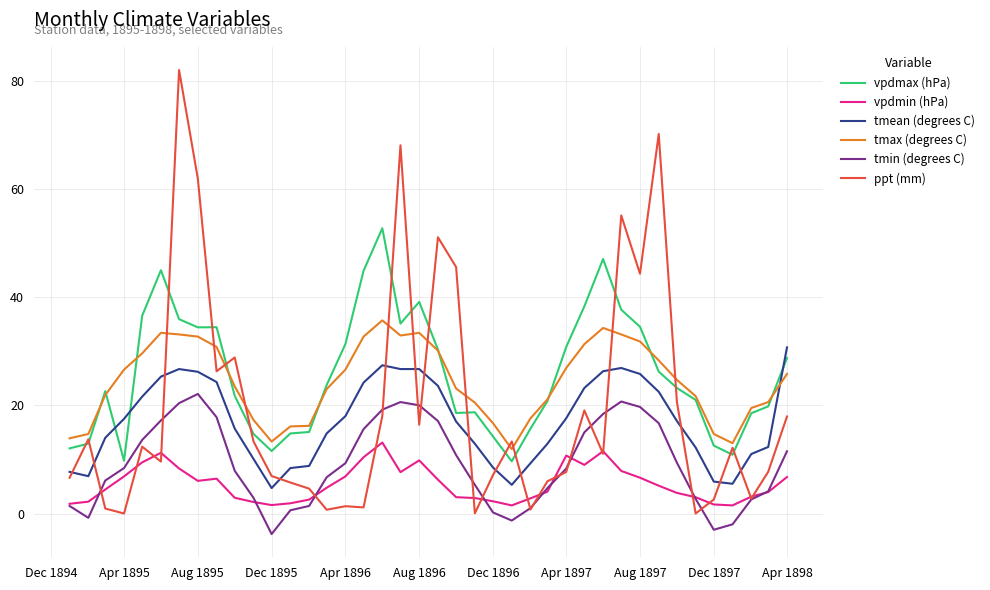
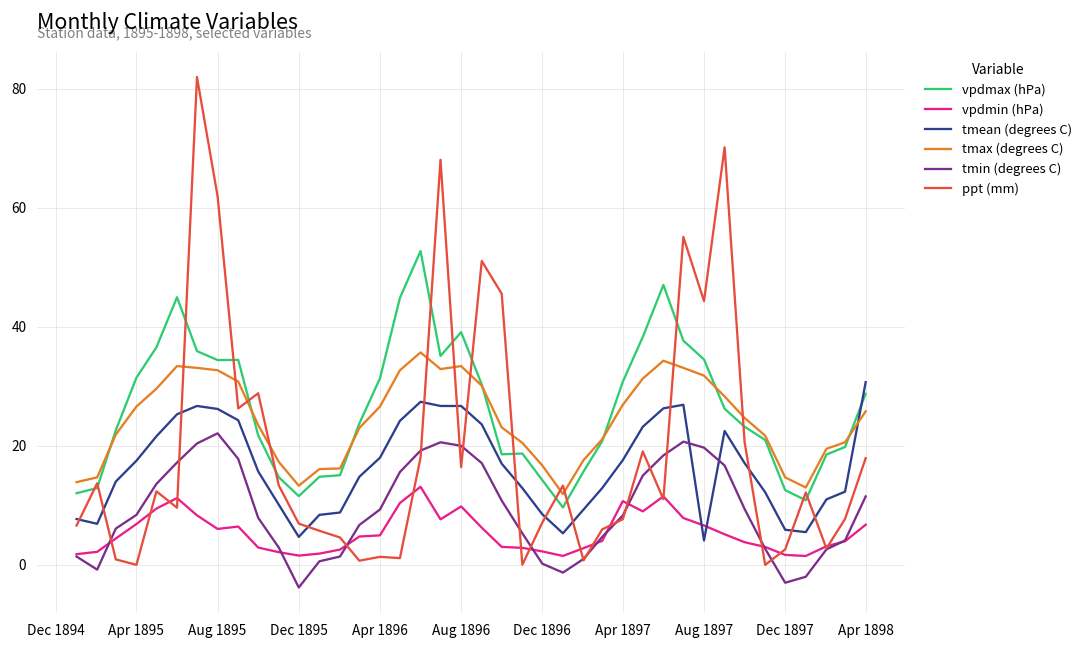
  {
    "vpdmax (hPa)": {
-     "Apr 1895": 10,
+     "Apr 1895": 31,
      "Aug 1895": 34,
      "Dec 1895": 12,
      "Apr 1896": 31,
      "Aug 1896": 39,
      "Dec 1896": 14,
      "Apr 1897": 31,
      "Aug 1897": 35,
      "Dec 1897": 13,
      "Apr 1898": 29
    },
    "vpdmin (hPa)": {
      "Apr 1895": 7,
      "Aug 1895": 6,
      "Dec 1895": 2,
-     "Apr 1896": 7,
+     "Apr 1896": 5,
      "Aug 1896": 10,
      "Dec 1896": 2,
      "Apr 1897": 11,
      "Aug 1897": 7,
      "Dec 1897": 2,
      "Apr 1898": 7
    },
    "tmean (degrees C)": {
      "Apr 1895": 18,
      "Aug 1895": 26,
      "Dec 1895": 5,
      "Apr 1896": 18,
      "Aug 1896": 27,
      "Dec 1896": 9,
      "Apr 1897": 18,
-     "Aug 1897": 26,
+     "Aug 1897": 4,
      "Dec 1897": 6,
      "Apr 1898": 31
    },
    "tmin (degrees C)": {
      "Apr 1895": 8,
      "Aug 1895": 22,
      "Dec 1895": -4,
      "Apr 1896": 9,
      "Aug 1896": 20,
      "Dec 1896": 0,
      "Apr 1897": 8,
      "Aug 1897": 20,
      "Dec 1897": -3,
      "Apr 1898": 12
    }
  }
